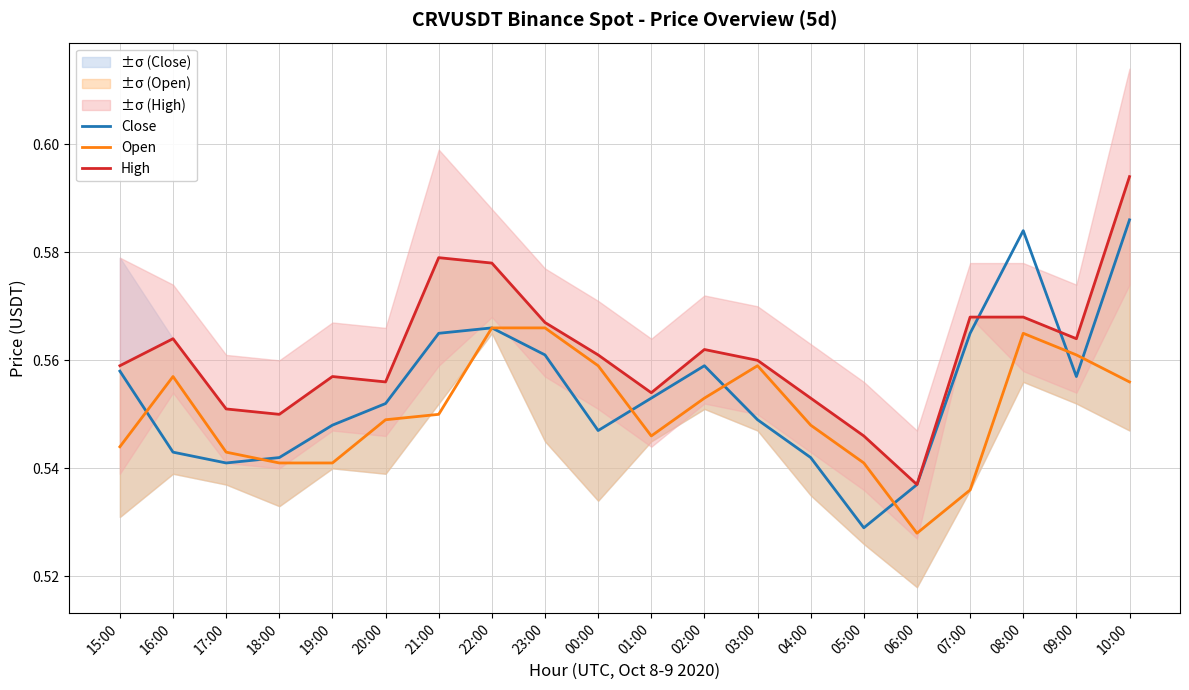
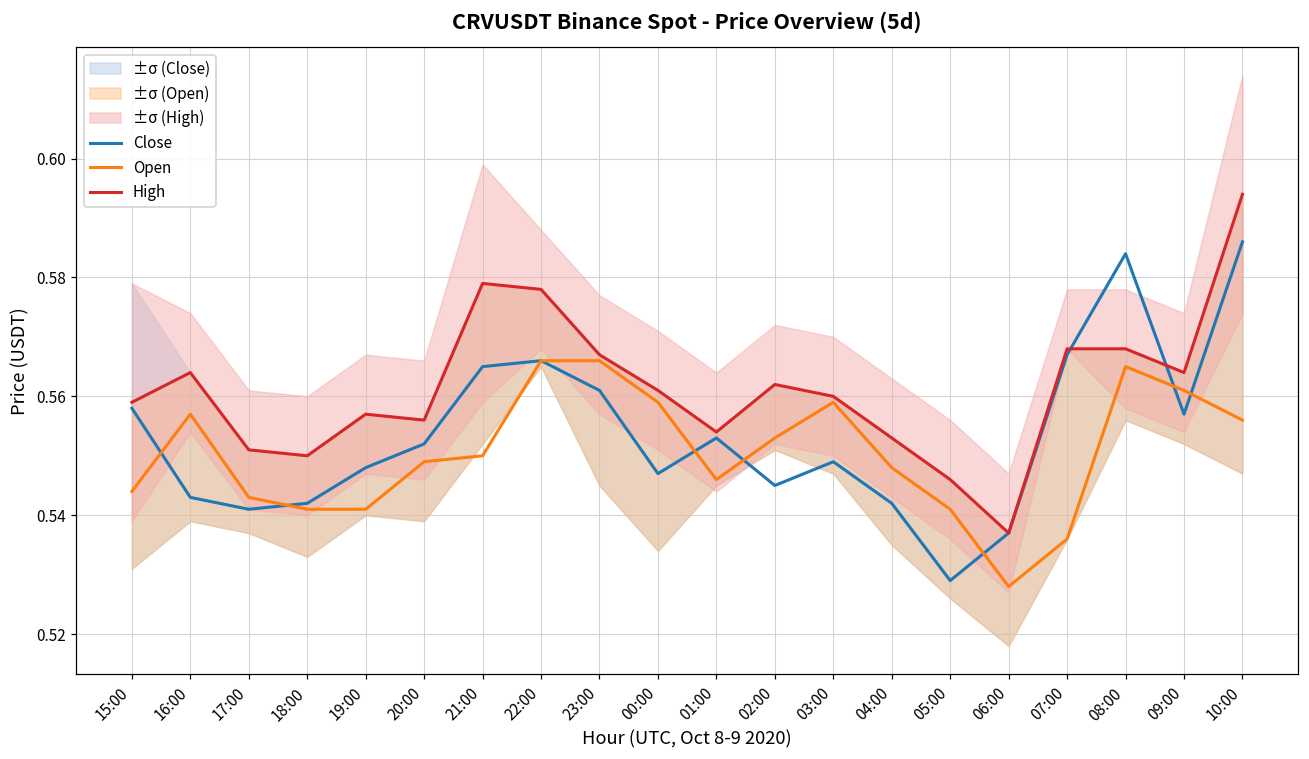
  {
    "Close": {
      "15:00": 0.558,
      "16:00": 0.543,
      "17:00": 0.541,
      "18:00": 0.542,
      "19:00": 0.548,
      "20:00": 0.552,
      "21:00": 0.565,
      "23:00": 0.561,
      "00:00": 0.547,
      "01:00": 0.553,
-     "02:00": 0.559,
+     "02:00": 0.545,
      "03:00": 0.549,
      "04:00": 0.542,
      "05:00": 0.529,
-     "07:00": 0.565,
+     "07:00": 0.567,
      "08:00": 0.584,
      "09:00": 0.557,
      "10:00": 0.586
    },
    "Open": {
      "15:00": 0.544,
      "16:00": 0.557,
      "17:00": 0.543,
      "18:00": 0.541,
      "19:00": 0.541,
      "20:00": 0.549,
      "21:00": 0.550,
      "23:00": 0.566,
      "00:00": 0.559,
      "01:00": 0.546,
      "02:00": 0.553,
      "03:00": 0.559,
      "04:00": 0.548,
      "05:00": 0.541,
      "06:00": 0.528,
      "07:00": 0.536,
      "08:00": 0.565,
      "09:00": 0.561,
      "10:00": 0.556
    }
  }
